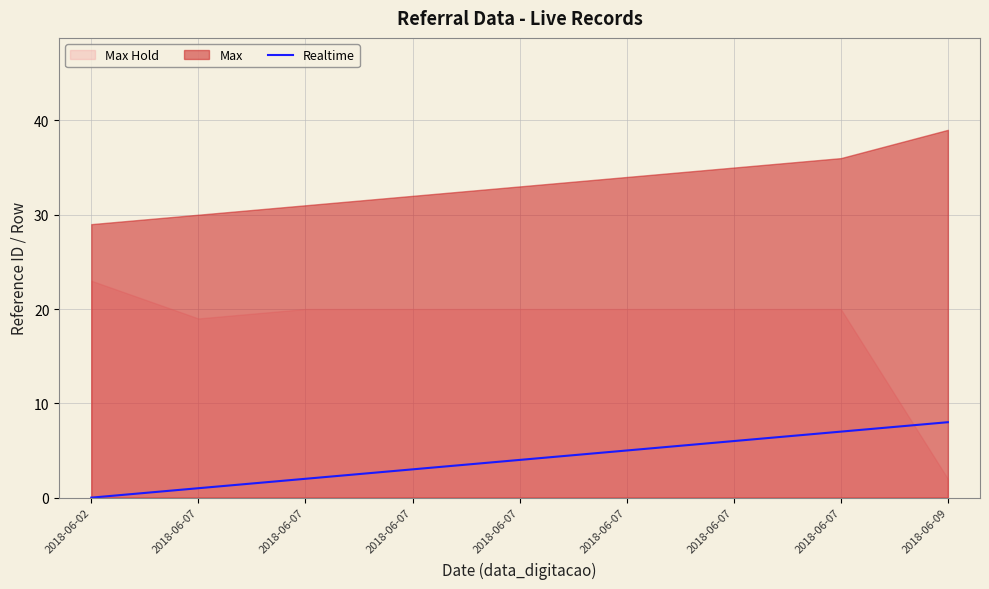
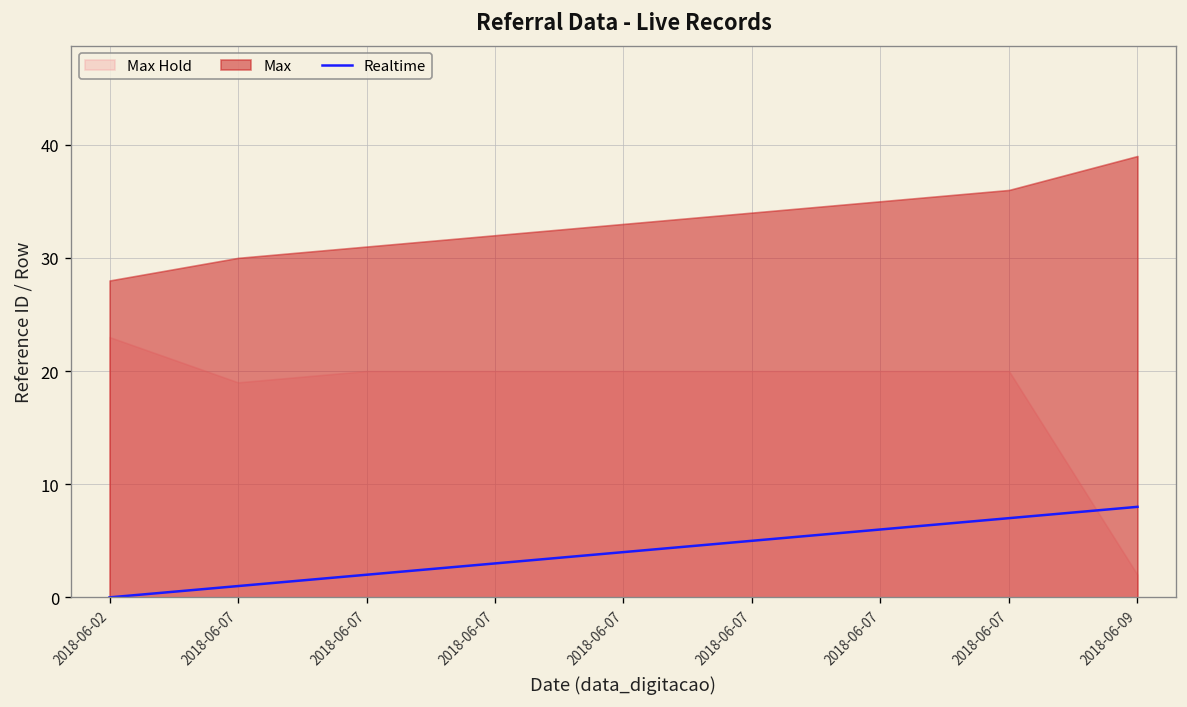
  {
    "Realtime": {
      "2018-06-02": 0,
      "2018-06-09": 8
    },
    "Max Hold": {
      "2018-06-02": 23,
      "2018-06-09": 2
    },
    "Max": {
-     "2018-06-02": 29,
+     "2018-06-02": 28,
      "2018-06-09": 39
    }
  }
